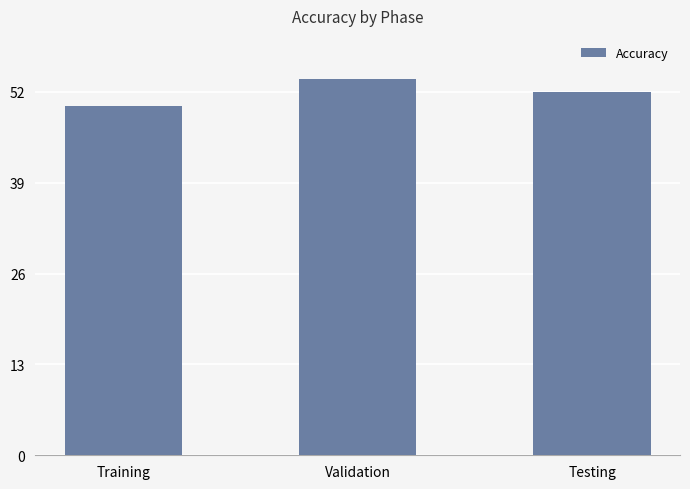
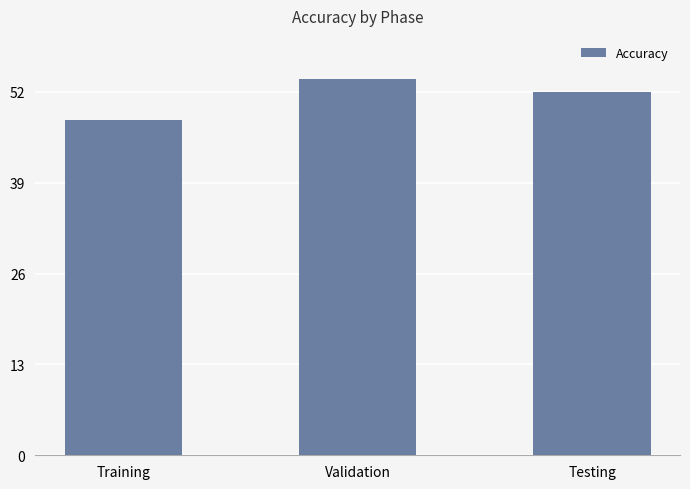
  {
-   "Training": 50,
+   "Training": 48,
    "Validation": 54,
    "Testing": 52
  }
